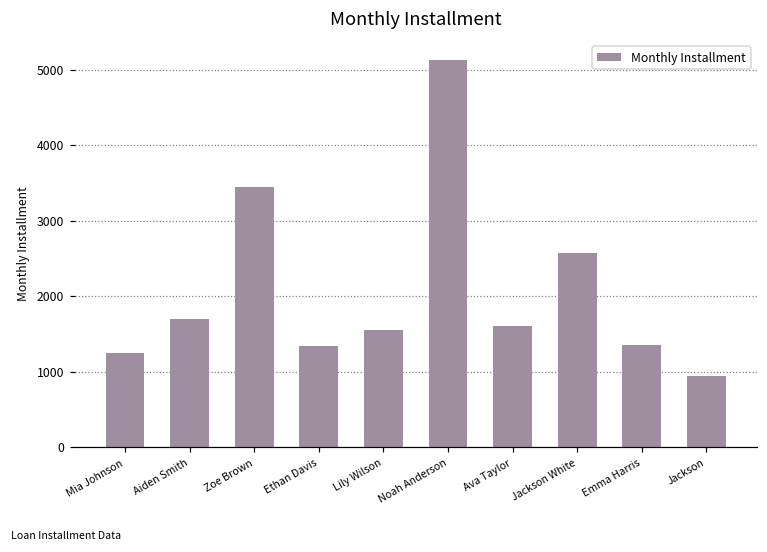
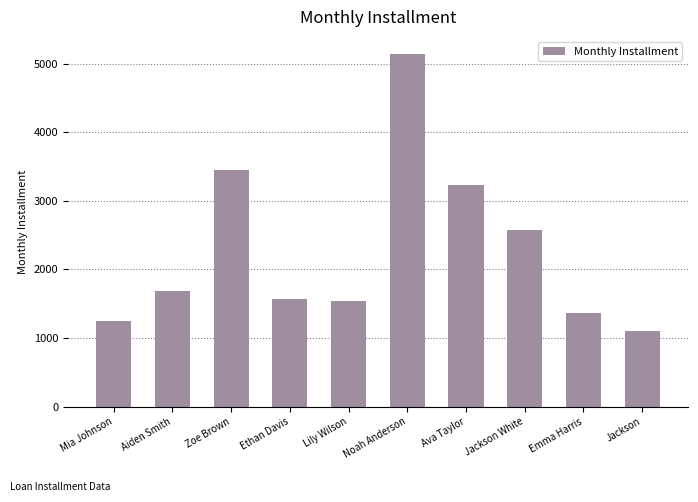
  {
    "Mia Johnson": 1300,
    "Aiden Smith": 1700,
    "Zoe Brown": 3400,
-   "Ethan Davis": 1300,
+   "Ethan Davis": 1600,
    "Lily Wilson": 1500,
    "Noah Anderson": 5100,
-   "Ava Taylor": 1600,
+   "Ava Taylor": 3200,
    "Jackson White": 2600,
    "Emma Harris": 1400,
-   "Jackson": 900
+   "Jackson": 1100
  }
